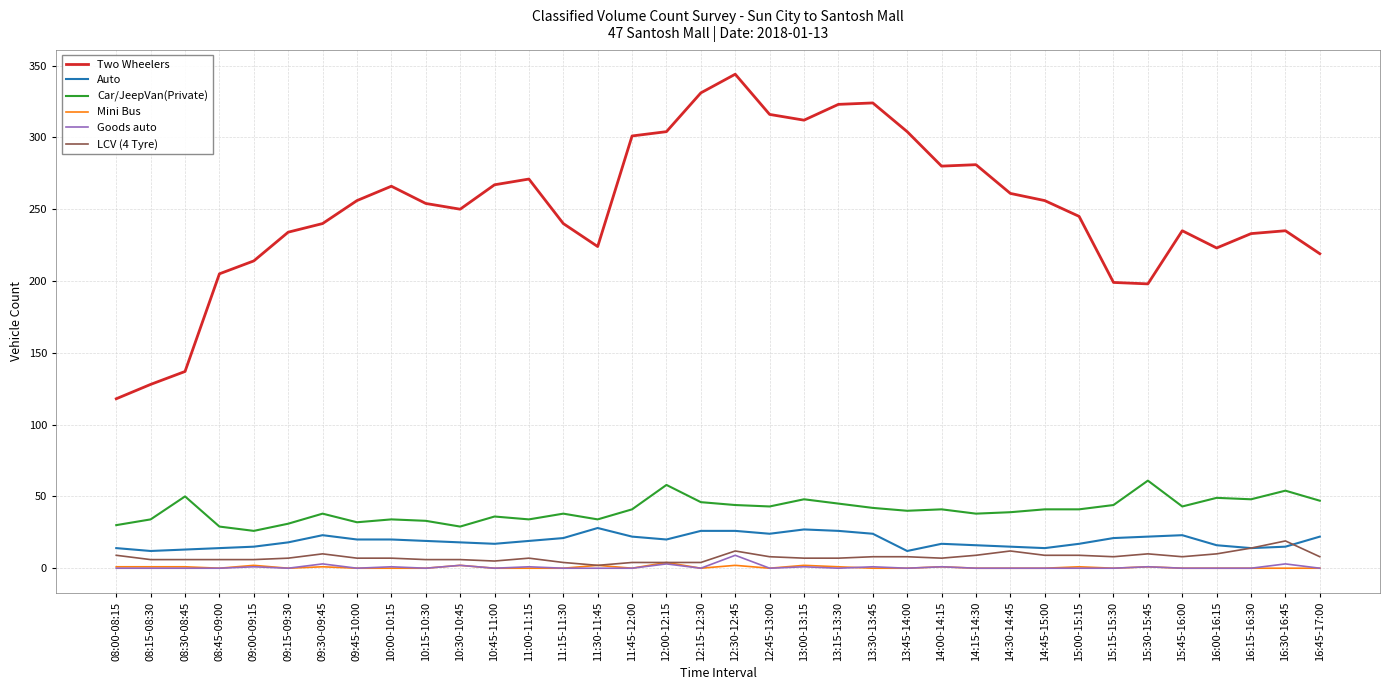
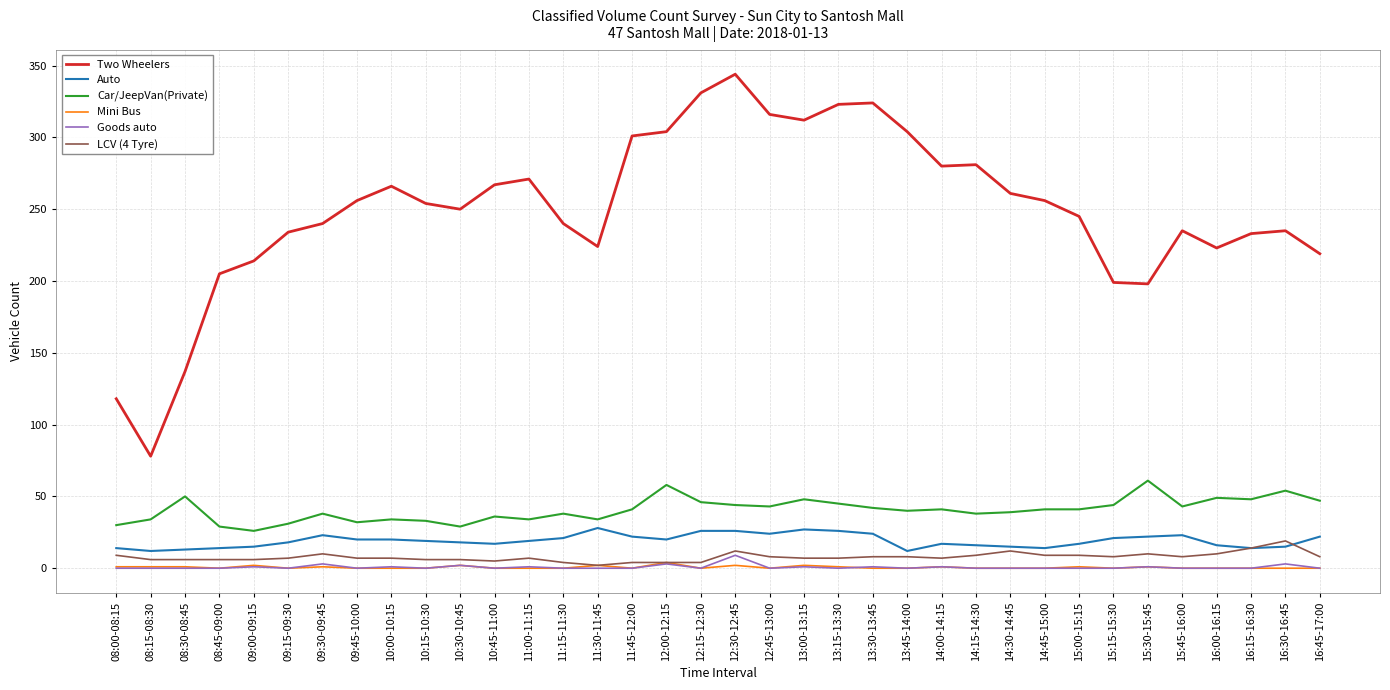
  {
    "Two Wheelers": {
      "08:00-08:15": 118,
-     "08:15-08:30": 128,
+     "08:15-08:30": 78,
      "08:30-08:45": 137,
      "08:45-09:00": 205,
      "09:00-09:15": 214,
      "09:15-09:30": 234,
      "09:30-09:45": 240,
      "09:45-10:00": 256,
      "10:00-10:15": 266,
      "10:15-10:30": 254,
      "10:30-10:45": 250,
      "10:45-11:00": 267,
      "11:00-11:15": 271,
      "11:15-11:30": 240,
      "11:30-11:45": 224,
      "11:45-12:00": 301,
      "12:00-12:15": 304,
      "12:15-12:30": 331,
      "12:30-12:45": 344,
      "12:45-13:00": 316,
      "13:00-13:15": 312,
      "13:15-13:30": 323,
      "13:30-13:45": 324,
      "13:45-14:00": 304,
      "14:00-14:15": 280,
      "14:15-14:30": 281,
      "14:30-14:45": 261,
      "14:45-15:00": 256,
      "15:00-15:15": 245,
      "15:15-15:30": 199,
      "15:30-15:45": 198,
      "15:45-16:00": 235,
      "16:00-16:15": 223,
      "16:15-16:30": 233,
      "16:30-16:45": 235,
      "16:45-17:00": 219
    },
    "Auto": {
      "08:00-08:15": 14,
      "08:15-08:30": 12,
      "08:30-08:45": 13,
      "08:45-09:00": 14,
      "09:00-09:15": 15,
      "09:15-09:30": 18,
      "09:30-09:45": 23,
      "09:45-10:00": 20,
      "10:00-10:15": 20,
      "10:15-10:30": 19,
      "10:30-10:45": 18,
      "10:45-11:00": 17,
      "11:00-11:15": 19,
      "11:15-11:30": 21,
      "11:30-11:45": 28,
      "11:45-12:00": 22,
      "12:00-12:15": 20,
      "12:15-12:30": 26,
      "12:30-12:45": 26,
      "12:45-13:00": 24,
      "13:00-13:15": 27,
      "13:15-13:30": 26,
      "13:30-13:45": 24,
      "13:45-14:00": 12,
      "14:00-14:15": 17,
      "14:15-14:30": 16,
      "14:30-14:45": 15,
      "14:45-15:00": 14,
      "15:00-15:15": 17,
      "15:15-15:30": 21,
      "15:30-15:45": 22,
      "15:45-16:00": 23,
      "16:00-16:15": 16,
      "16:30-16:45": 15,
      "16:45-17:00": 22
    },
    "Car/JeepVan(Private)": {
      "08:00-08:15": 30,
      "08:15-08:30": 34,
      "08:30-08:45": 50,
      "08:45-09:00": 29,
      "09:00-09:15": 26,
      "09:15-09:30": 31,
      "09:30-09:45": 38,
      "09:45-10:00": 32,
      "10:00-10:15": 34,
      "10:15-10:30": 33,
      "10:30-10:45": 29,
      "10:45-11:00": 36,
      "11:00-11:15": 34,
      "11:15-11:30": 38,
      "11:30-11:45": 34,
      "11:45-12:00": 41,
      "12:00-12:15": 58,
      "12:15-12:30": 46,
      "12:30-12:45": 44,
      "12:45-13:00": 43,
      "13:00-13:15": 48,
      "13:15-13:30": 45,
      "13:30-13:45": 42,
      "13:45-14:00": 40,
      "14:00-14:15": 41,
      "14:15-14:30": 38,
      "14:30-14:45": 39,
      "14:45-15:00": 41,
      "15:00-15:15": 41,
      "15:15-15:30": 44,
      "15:30-15:45": 61,
      "15:45-16:00": 43,
      "16:00-16:15": 49,
      "16:15-16:30": 48,
      "16:30-16:45": 54,
      "16:45-17:00": 47
    },
    "Mini Bus": {
      "09:30-09:45": 1,
      "12:30-12:45": 2,
      "16:30-16:45": 0
    },
    "Goods auto": {
      "09:30-09:45": 3,
      "11:30-11:45": 0,
      "12:30-12:45": 9,
      "16:30-16:45": 3
    },
    "LCV (4 Tyre)": {
      "08:00-08:15": 9,
      "08:15-08:30": 6,
      "08:30-08:45": 6,
      "08:45-09:00": 6,
      "09:00-09:15": 6,
      "09:15-09:30": 7,
      "09:30-09:45": 10,
      "09:45-10:00": 7,
      "10:00-10:15": 7,
      "10:15-10:30": 6,
      "10:30-10:45": 6,
      "10:45-11:00": 5,
      "11:00-11:15": 7,
      "11:15-11:30": 4,
      "11:45-12:00": 4,
      "12:15-12:30": 4,
      "12:30-12:45": 12,
      "12:45-13:00": 8,
      "13:00-13:15": 7,
      "13:15-13:30": 7,
      "13:30-13:45": 8,
      "13:45-14:00": 8,
      "14:00-14:15": 7,
      "14:15-14:30": 9,
      "14:30-14:45": 12,
      "14:45-15:00": 9,
      "15:00-15:15": 9,
      "15:15-15:30": 8,
      "15:30-15:45": 10,
      "15:45-16:00": 8,
      "16:00-16:15": 10,
      "16:30-16:45": 19,
      "16:45-17:00": 8
    }
  }
